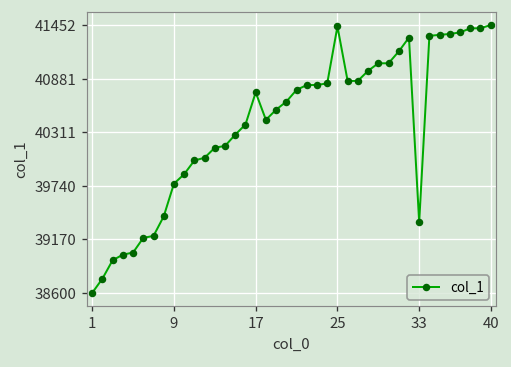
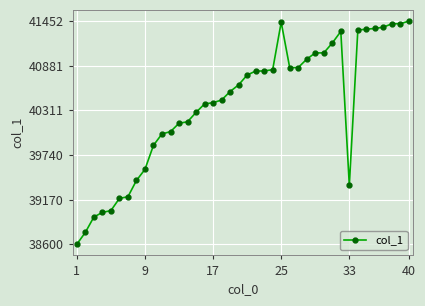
  {
    "1": 38600,
-   "9": 39800,
-   "17": 40700,
+   "9": 39600,
+   "17": 40400,
    "25": 41400,
    "33": 39400,
    "40": 41500
  }
